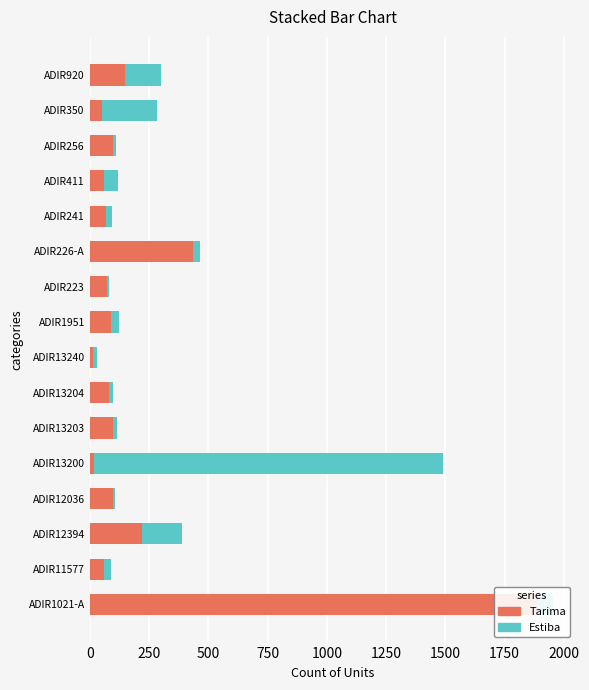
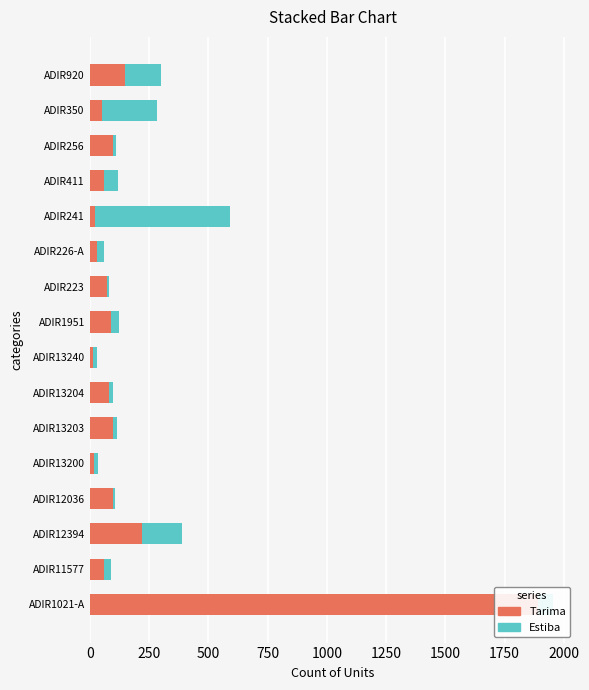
  {
    "Tarima": {
      "ADIR920": 150,
      "ADIR350": 50,
      "ADIR256": 100,
      "ADIR411": 60,
-     "ADIR241": 70,
-     "ADIR226-A": 440,
+     "ADIR241": 20,
+     "ADIR226-A": 30,
      "ADIR223": 70,
      "ADIR1951": 90,
      "ADIR13240": 20,
      "ADIR13204": 80,
      "ADIR13203": 100,
      "ADIR13200": 20,
      "ADIR12036": 100,
      "ADIR12394": 220,
      "ADIR11577": 60
    },
    "Estiba": {
      "ADIR920": 150,
      "ADIR350": 230,
      "ADIR256": 10,
      "ADIR411": 60,
-     "ADIR241": 20,
+     "ADIR241": 570,
      "ADIR226-A": 30,
      "ADIR1951": 40,
      "ADIR13240": 20,
      "ADIR13204": 20,
      "ADIR13203": 20,
-     "ADIR13200": 1470,
+     "ADIR13200": 20,
      "ADIR12394": 170,
      "ADIR11577": 30
    }
  }
